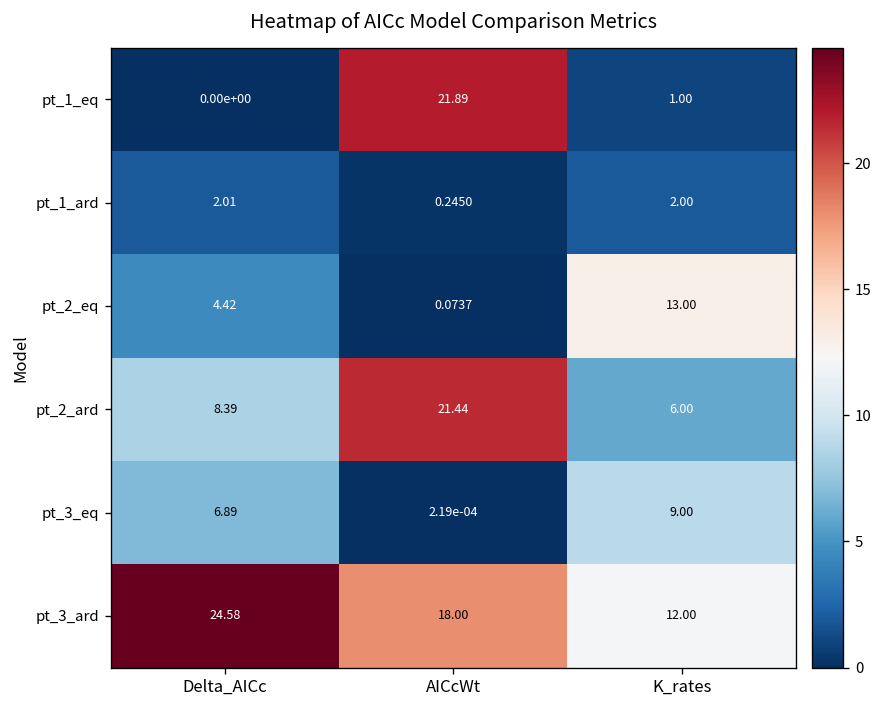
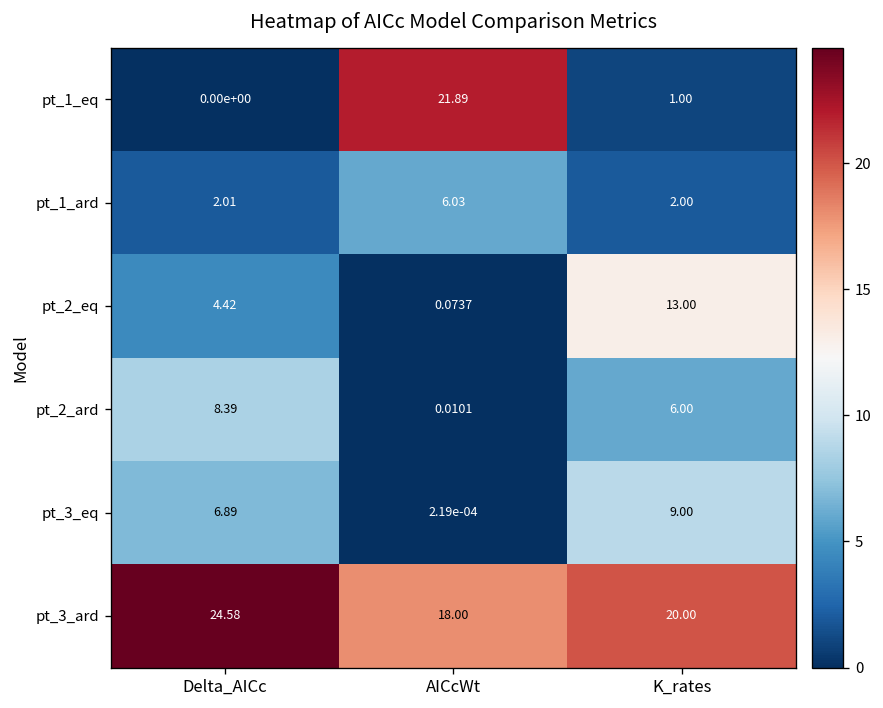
  {
    "pt_1_eq": {
      "Delta_AICc": "0.00e+00",
      "AICcWt": "21.89",
      "K_rates": "1.00"
    },
    "pt_1_ard": {
      "Delta_AICc": "2.01",
-     "AICcWt": "0.2450",
+     "AICcWt": "6.03",
      "K_rates": "2.00"
    },
    "pt_2_eq": {
      "Delta_AICc": "4.42",
      "AICcWt": "0.0737",
      "K_rates": "13.00"
    },
    "pt_2_ard": {
      "Delta_AICc": "8.39",
-     "AICcWt": "21.44",
+     "AICcWt": "0.0101",
      "K_rates": "6.00"
    },
    "pt_3_eq": {
      "Delta_AICc": "6.89",
      "AICcWt": "2.19e-04",
      "K_rates": "9.00"
    },
    "pt_3_ard": {
      "Delta_AICc": "24.58",
      "AICcWt": "18.00",
-     "K_rates": "12.00"
+     "K_rates": "20.00"
    }
  }
